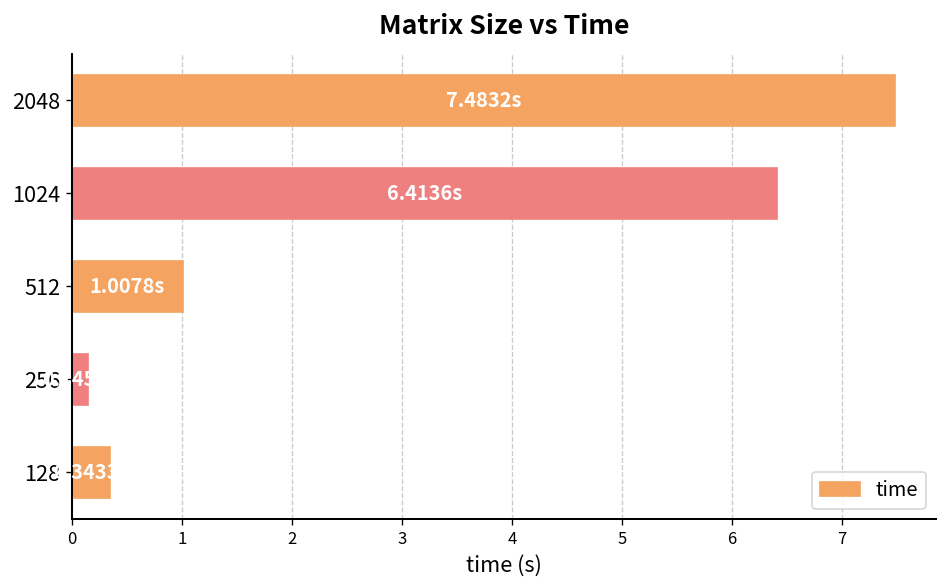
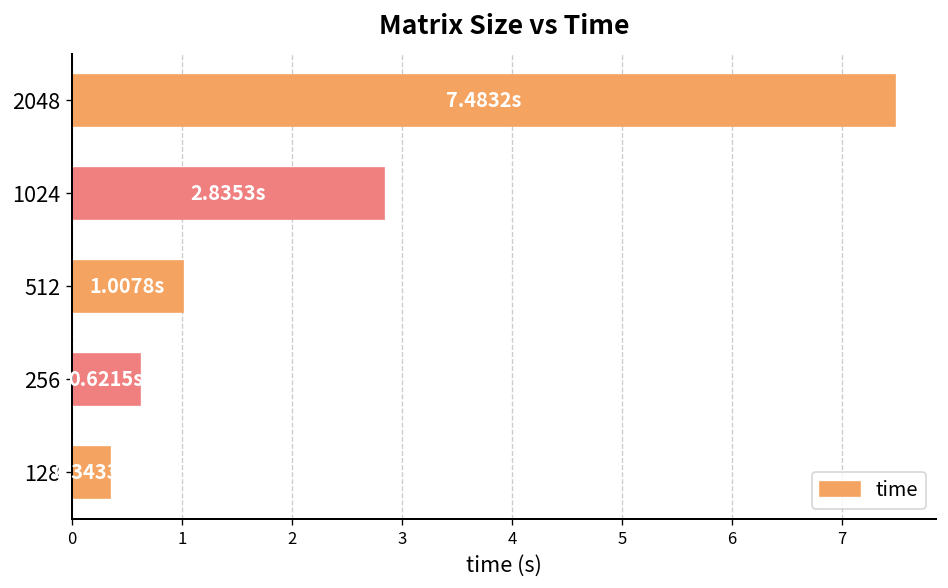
  {
    "2048": "7.4832s",
-   "1024": "6.4136s",
+   "1024": "2.8353s",
    "512": "1.0078s",
-   "256": "0.1"
+   "256": "0.6"
  }
